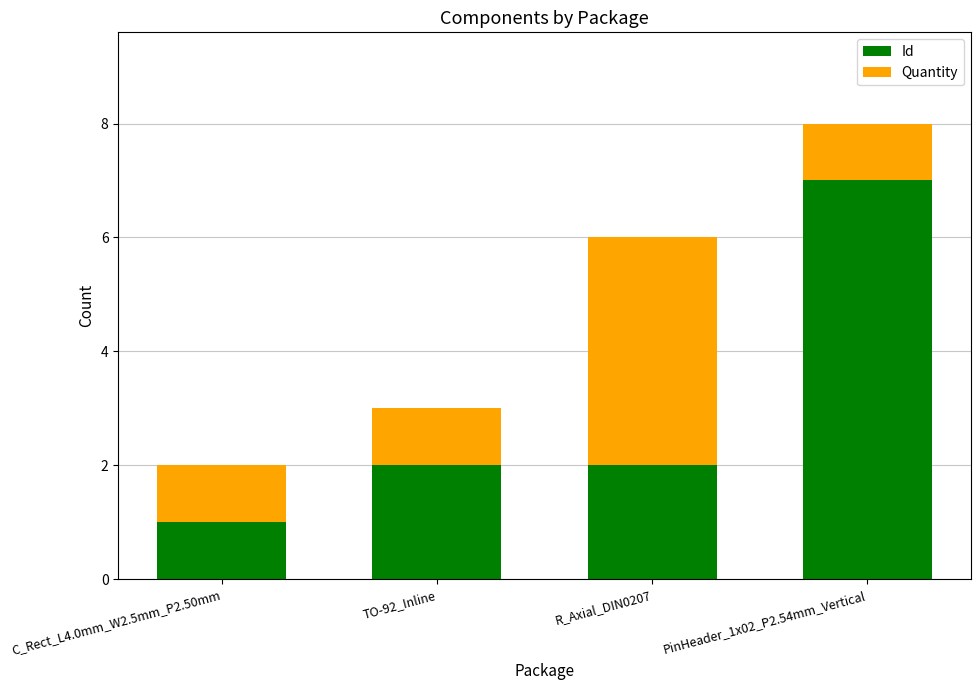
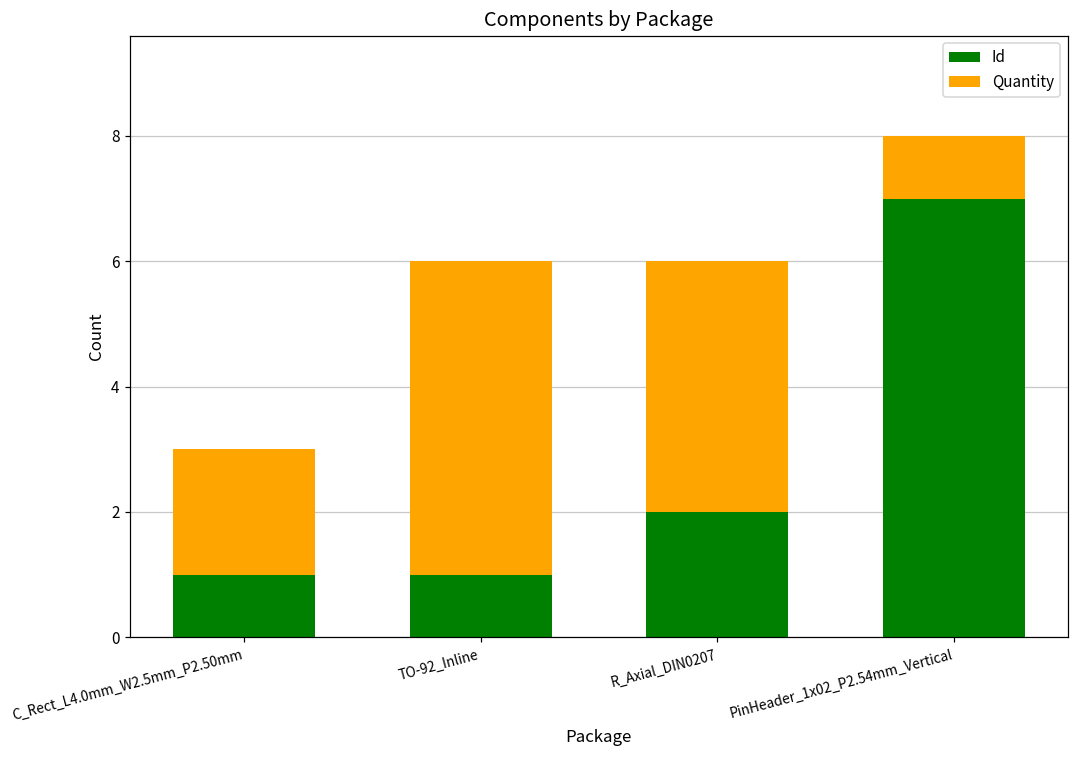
  {
    "Id": {
      "C_Rect_L4.0mm_W2.5mm_P2.50mm": 1,
-     "TO-92_Inline": 2,
+     "TO-92_Inline": 1,
      "R_Axial_DIN0207": 2,
      "PinHeader_1x02_P2.54mm_Vertical": 7
    },
    "Quantity": {
-     "C_Rect_L4.0mm_W2.5mm_P2.50mm": 1,
-     "TO-92_Inline": 1,
+     "C_Rect_L4.0mm_W2.5mm_P2.50mm": 2,
+     "TO-92_Inline": 5,
      "R_Axial_DIN0207": 4,
      "PinHeader_1x02_P2.54mm_Vertical": 1
    }
  }
